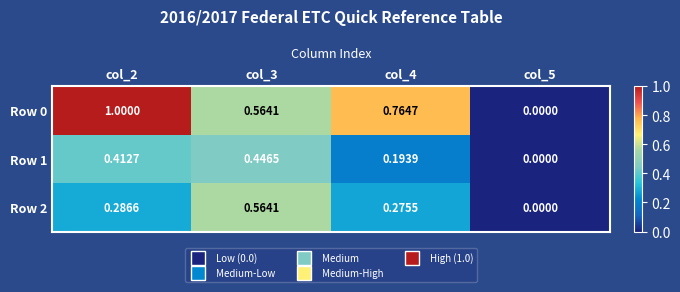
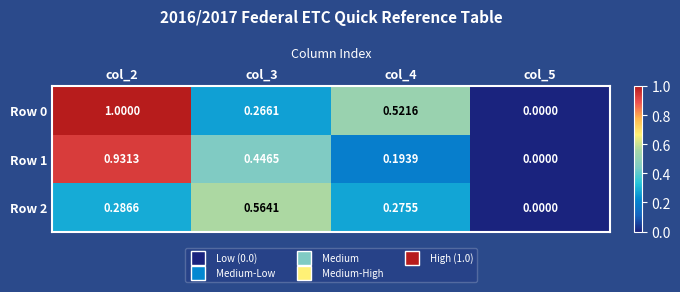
  {
    "Row 0": {
      "col_2": 1.0000,
-     "col_3": 0.5641,
-     "col_4": 0.7647,
+     "col_3": 0.2661,
+     "col_4": 0.5216,
      "col_5": 0.0000
    },
    "Row 1": {
-     "col_2": 0.4127,
+     "col_2": 0.9313,
      "col_3": 0.4465,
      "col_4": 0.1939,
      "col_5": 0.0000
    },
    "Row 2": {
      "col_2": 0.2866,
      "col_3": 0.5641,
      "col_4": 0.2755,
      "col_5": 0.0000
    }
  }
